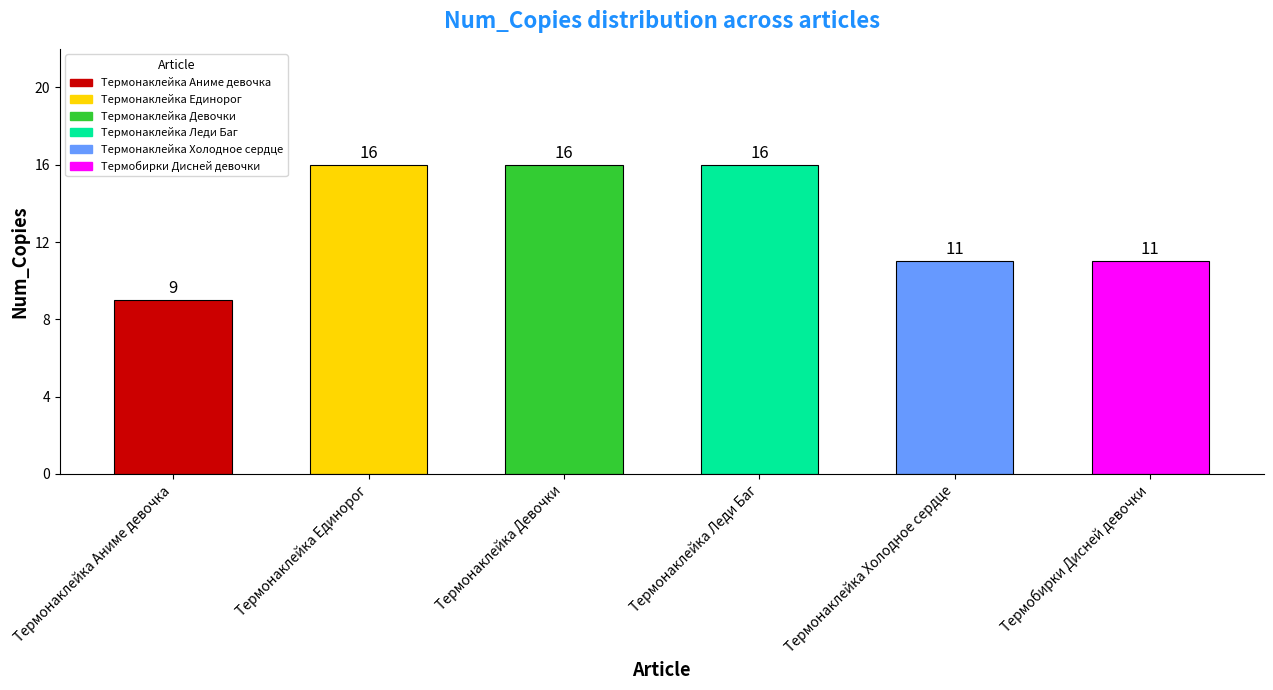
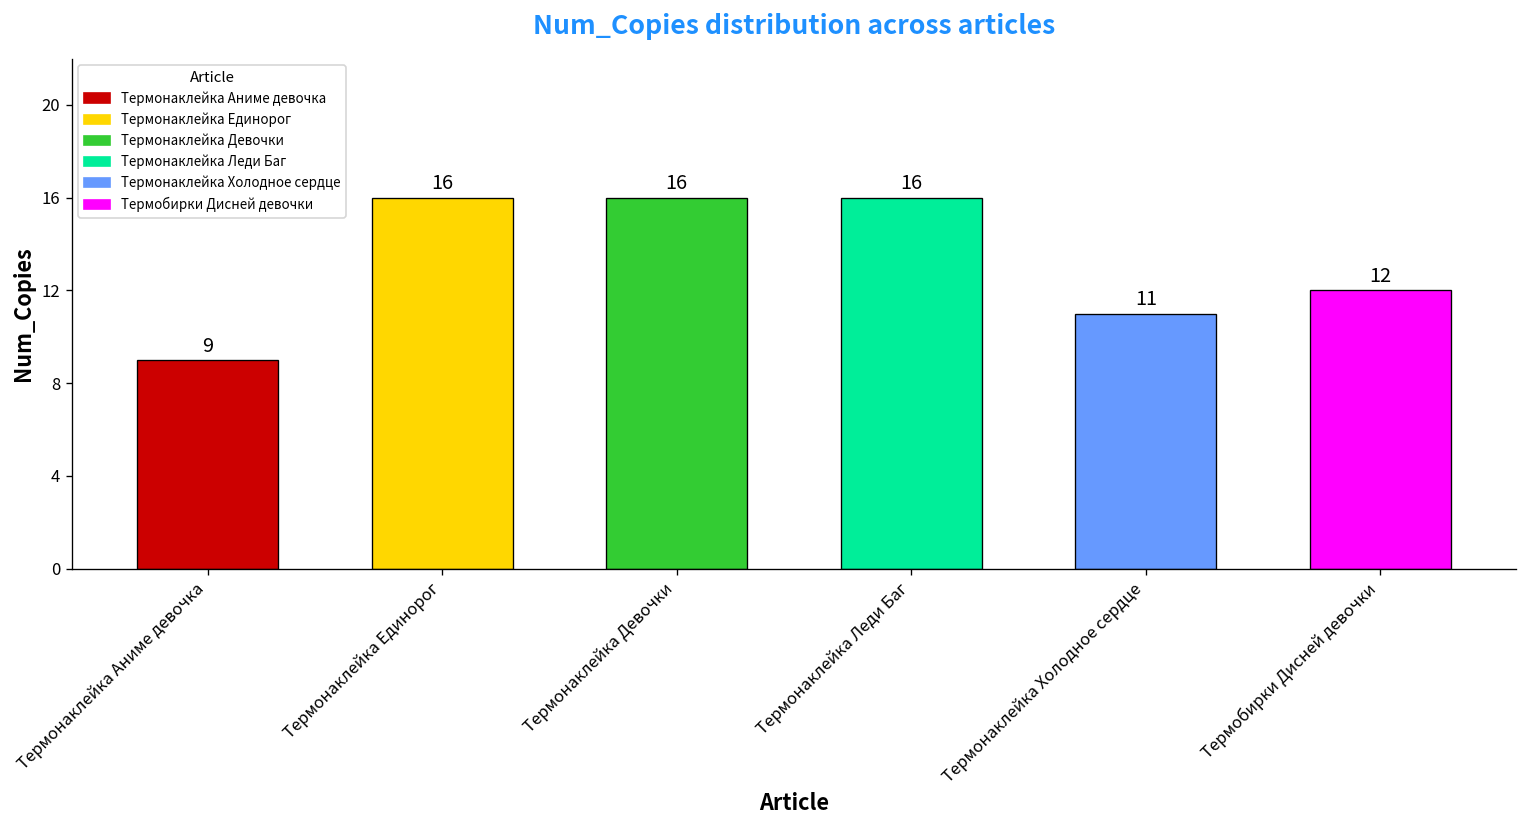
  {
    "Термонаклейка Аниме девочка": 9,
    "Термонаклейка Единорог": 16,
    "Термонаклейка Девочки": 16,
    "Термонаклейка Леди Баг": 16,
    "Термонаклейка Холодное сердце": 11,
-   "Термобирки Дисней девочки": 11
+   "Термобирки Дисней девочки": 12
  }
